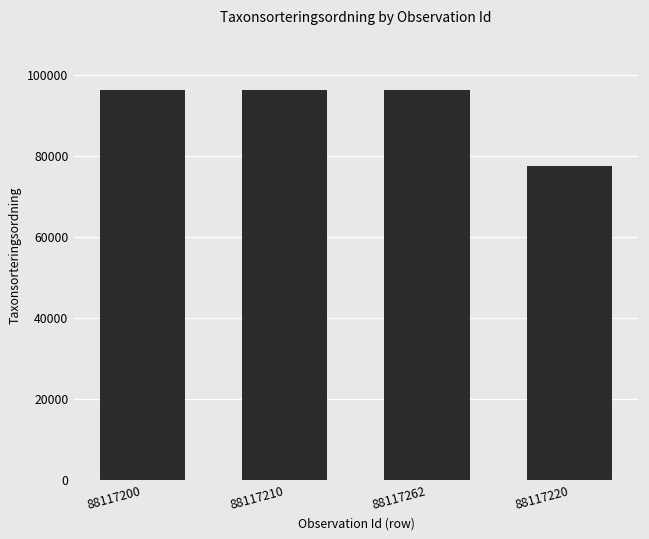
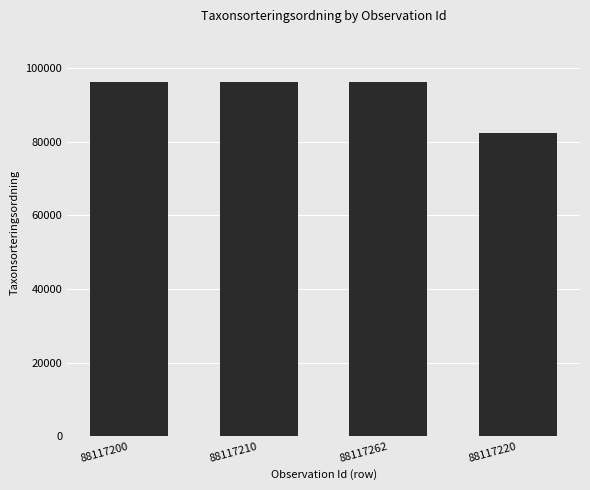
  {
    "88117200": 96000,
    "88117210": 96000,
    "88117262": 96000,
-   "88117220": 78000
+   "88117220": 82000
  }
